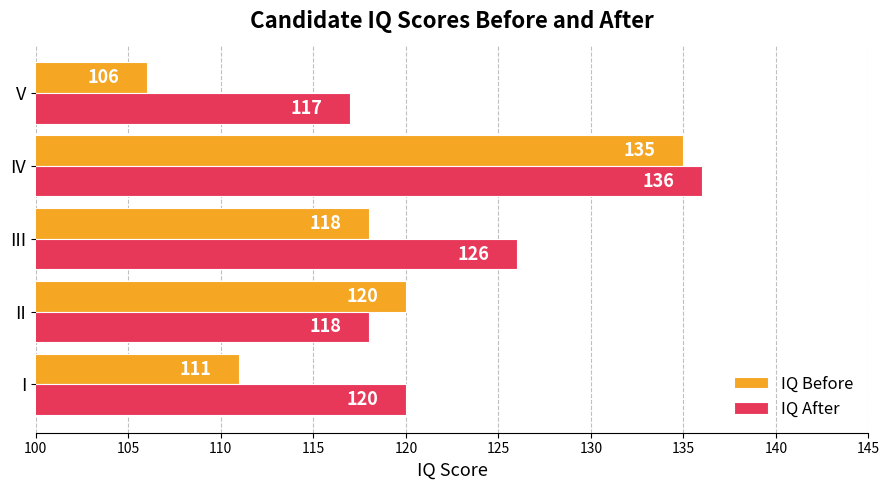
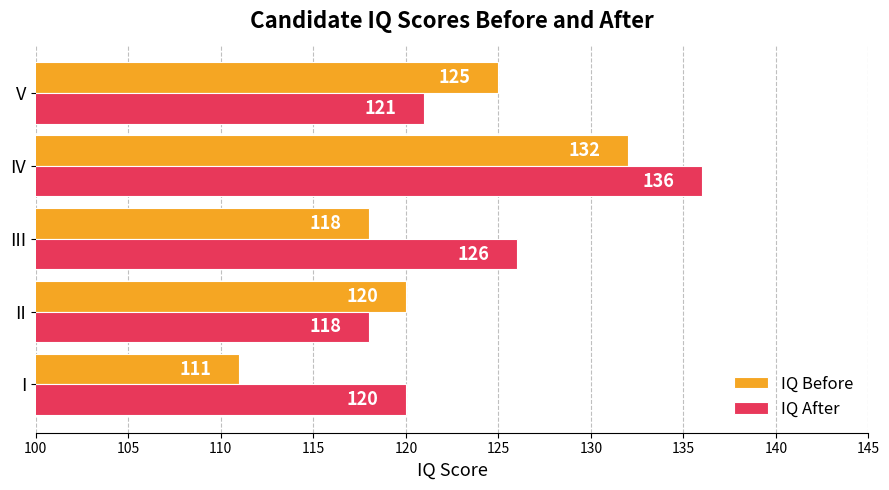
  {
    "IQ Before": {
-     "V": 106,
-     "IV": 135,
+     "V": 125,
+     "IV": 132,
      "III": 118,
      "II": 120,
      "I": 111
    },
    "IQ After": {
-     "V": 117,
+     "V": 121,
      "IV": 136,
      "III": 126,
      "II": 118,
      "I": 120
    }
  }
